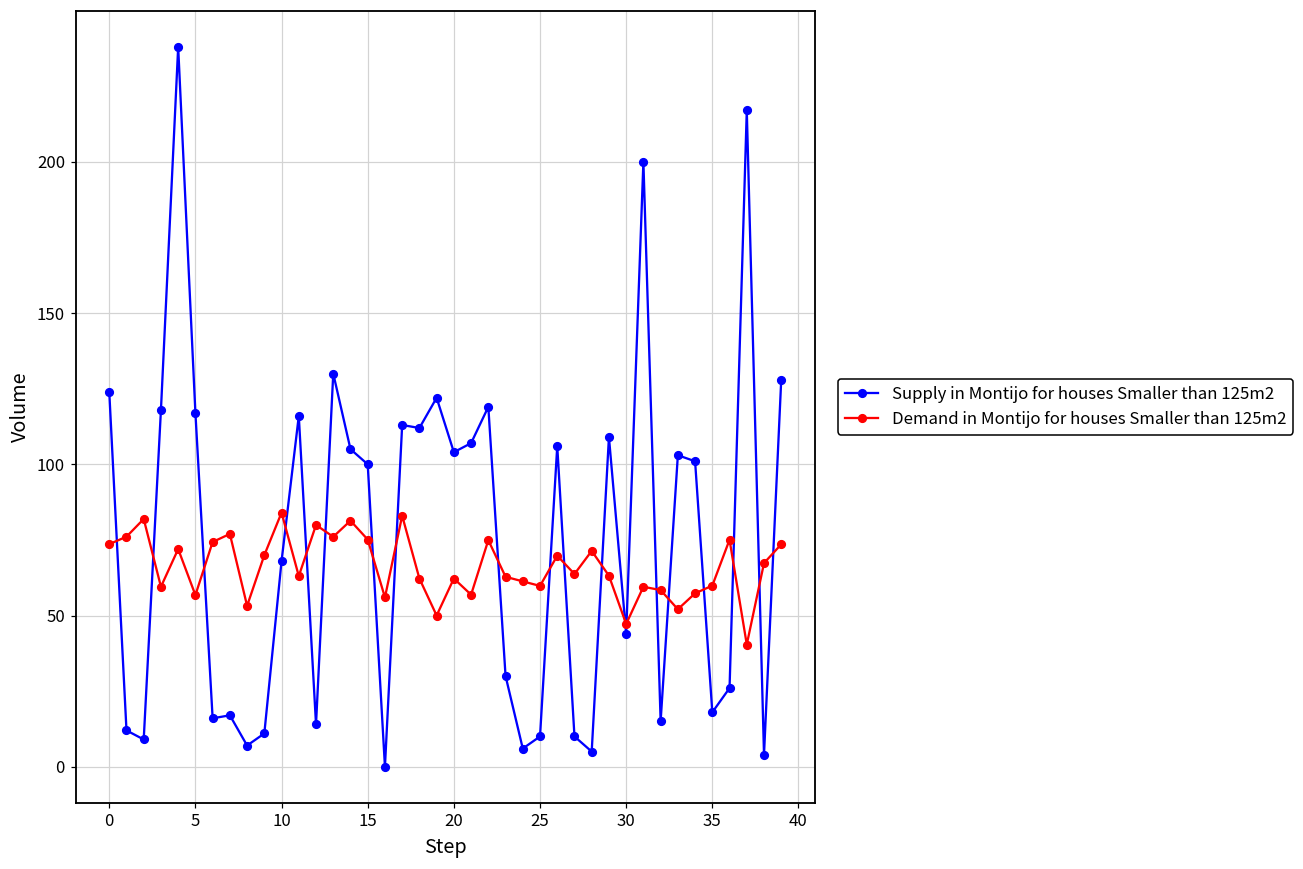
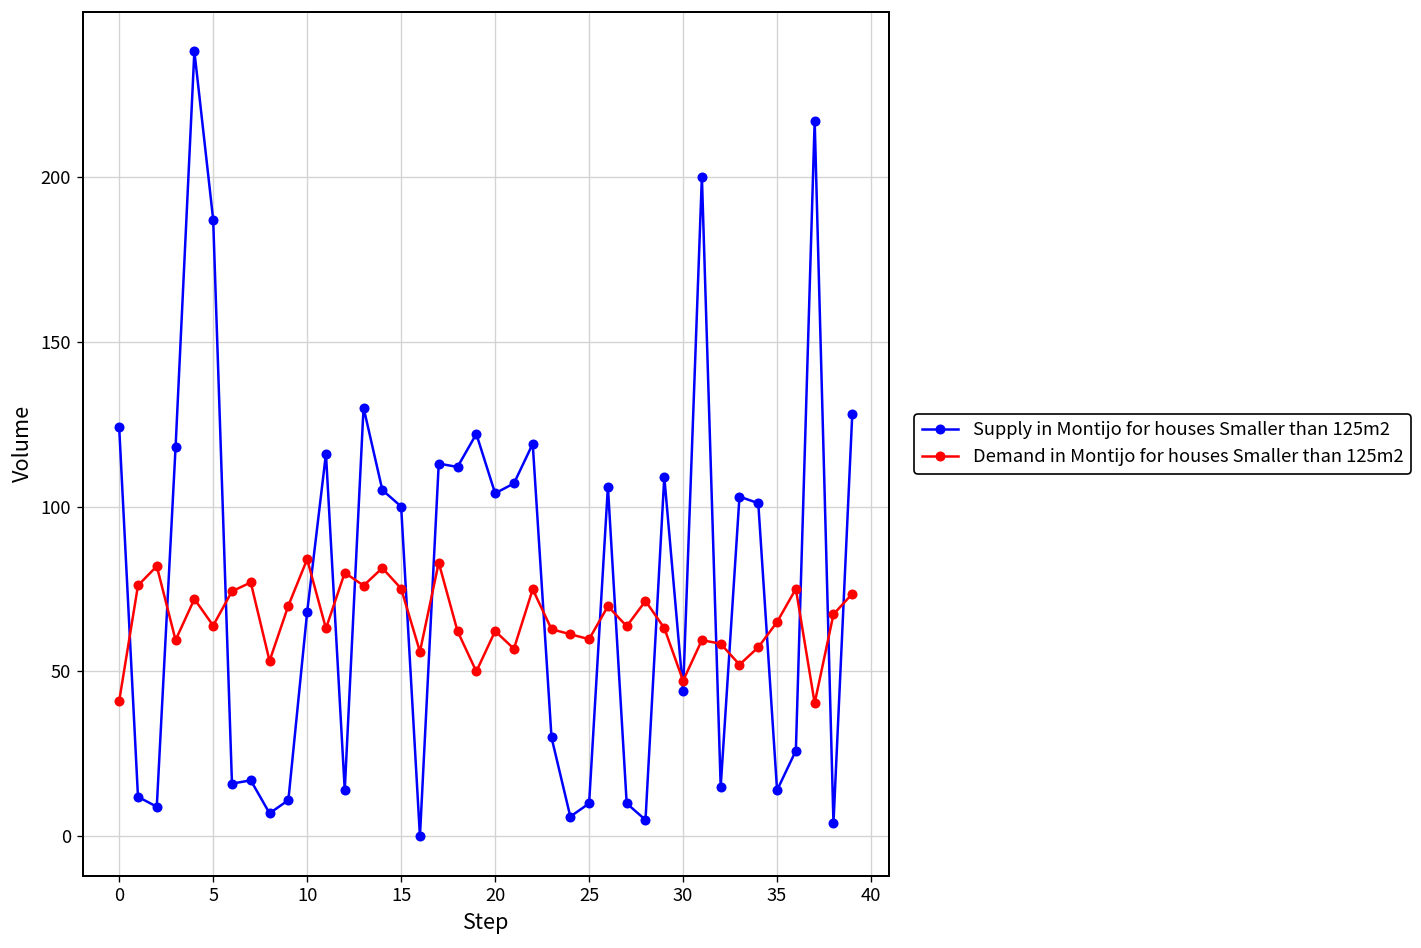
  {
    "Supply in Montijo for houses Smaller than 125m2": {
      "0": 124,
-     "5": 117,
+     "5": 187,
      "10": 68,
      "15": 100,
      "20": 104,
      "25": 10,
      "30": 44,
-     "35": 18
+     "35": 14
    },
    "Demand in Montijo for houses Smaller than 125m2": {
-     "0": 74,
-     "5": 57,
+     "0": 41,
+     "5": 64,
      "10": 84,
      "15": 75,
      "20": 62,
      "25": 60,
      "30": 47,
-     "35": 60
+     "35": 65
    }
  }
